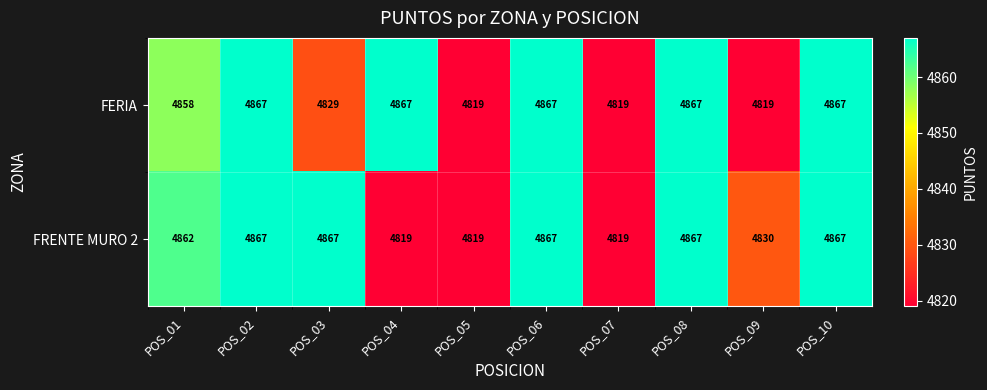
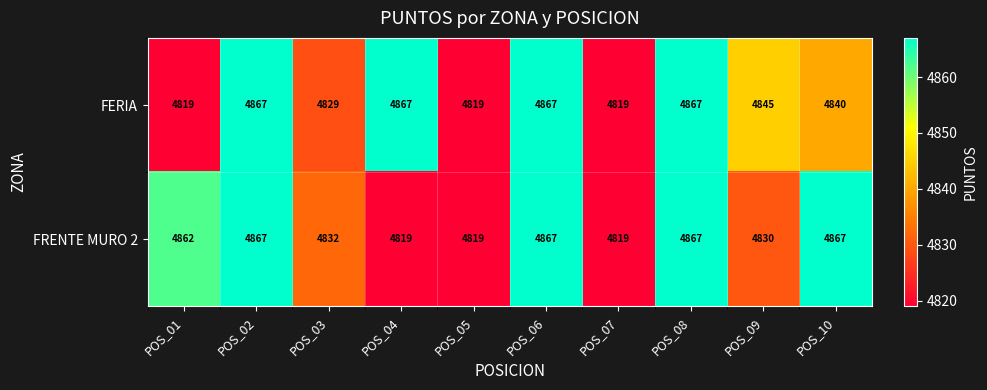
  {
    "FERIA": {
-     "POS_01": 4858,
+     "POS_01": 4819,
      "POS_02": 4867,
      "POS_03": 4829,
      "POS_04": 4867,
      "POS_05": 4819,
      "POS_06": 4867,
      "POS_07": 4819,
      "POS_08": 4867,
-     "POS_09": 4819,
-     "POS_10": 4867
+     "POS_09": 4845,
+     "POS_10": 4840
    },
    "FRENTE MURO 2": {
      "POS_01": 4862,
      "POS_02": 4867,
-     "POS_03": 4867,
+     "POS_03": 4832,
      "POS_04": 4819,
      "POS_05": 4819,
      "POS_06": 4867,
      "POS_07": 4819,
      "POS_08": 4867,
      "POS_09": 4830,
      "POS_10": 4867
    }
  }
